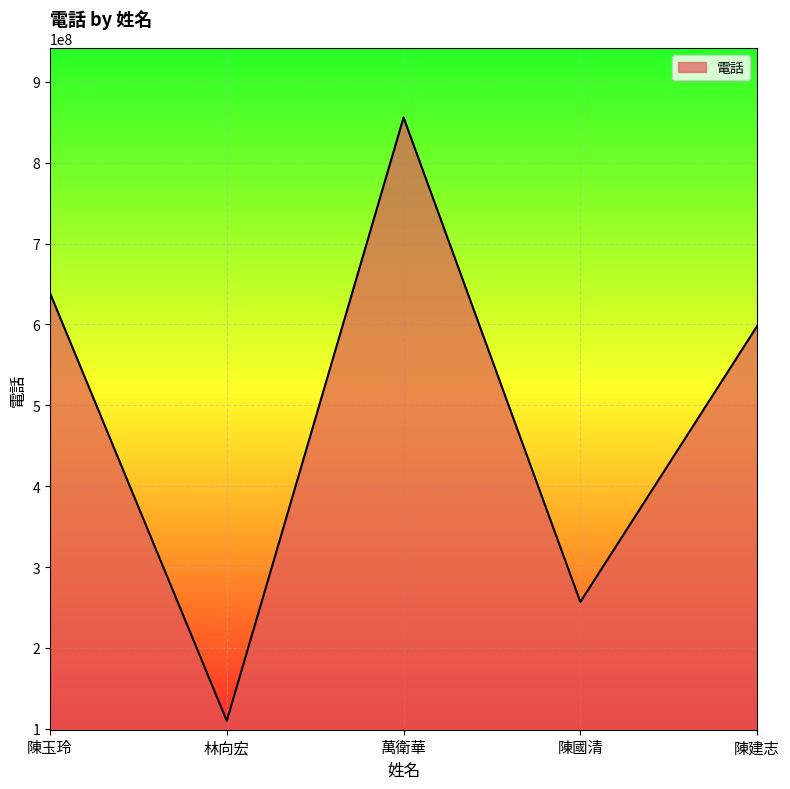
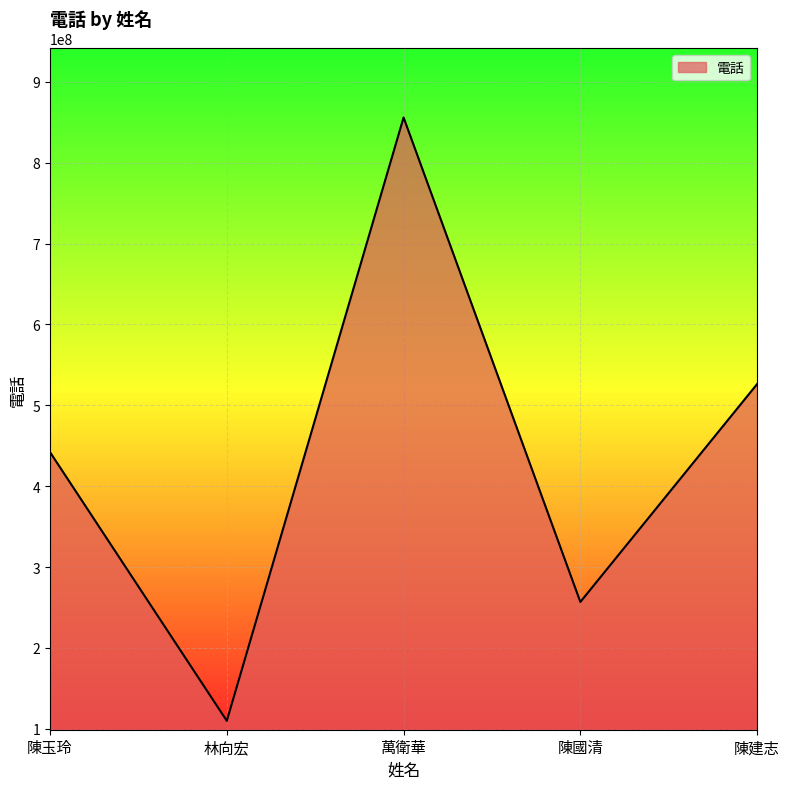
  {
-   "陳玉玲": 640000000,
+   "陳玉玲": 440000000,
    "林向宏": 110000000,
    "萬衛華": 860000000,
    "陳國清": 260000000,
-   "陳建志": 600000000
+   "陳建志": 530000000
  }
